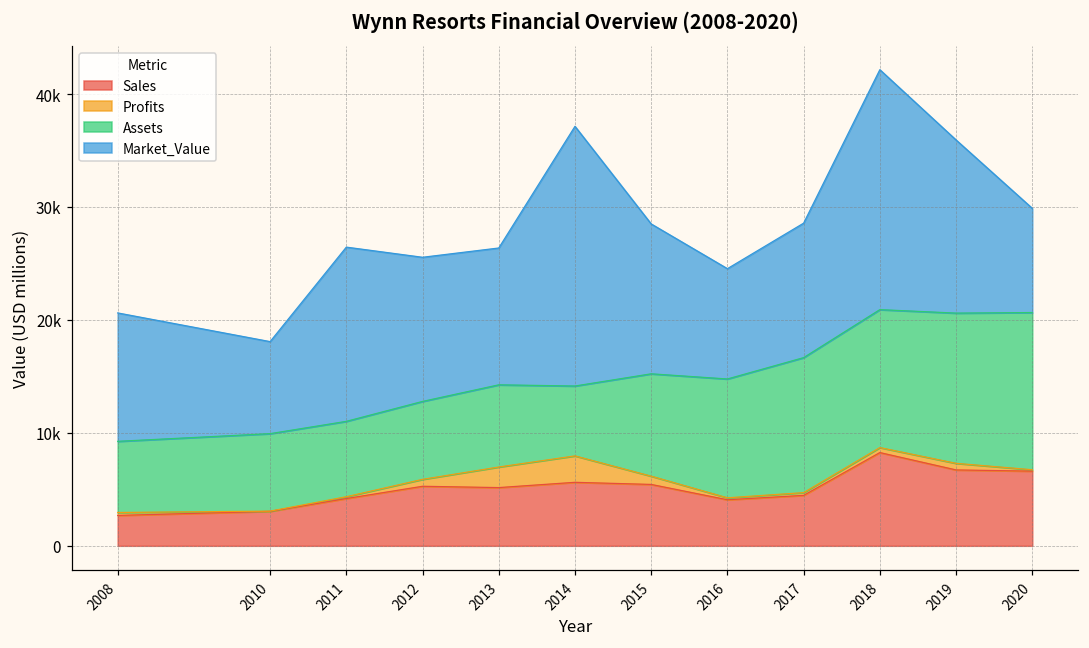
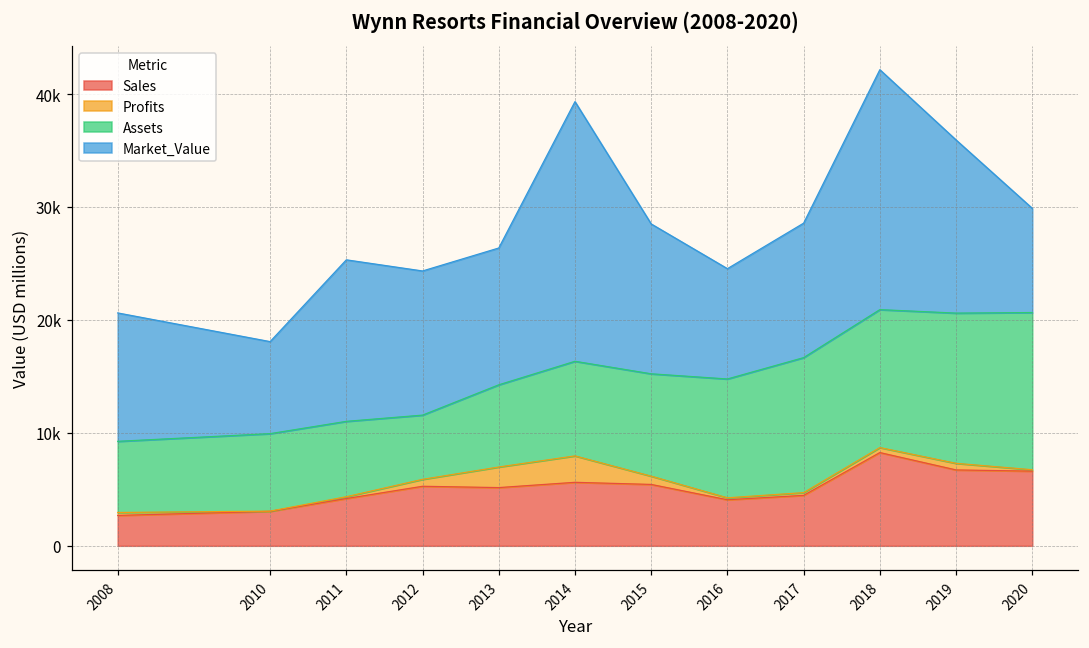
  {
    "Sales": {
      "2008": 2700,
      "2012": 5300,
      "2013": 5200,
      "2014": 5600,
      "2015": 5400,
      "2018": 8300,
      "2019": 6700
    },
    "Profits": {
      "2008": 300,
      "2012": 600,
      "2013": 1800,
      "2014": 2300,
      "2015": 700,
      "2018": 400,
      "2019": 600
    },
    "Assets": {
      "2008": 6300,
      "2010": 6900,
      "2011": 6700,
-     "2012": 6900,
+     "2012": 5700,
      "2013": 7300,
-     "2014": 6200,
+     "2014": 8400,
      "2015": 9100,
      "2016": 10500,
      "2017": 12000,
      "2018": 12200,
      "2019": 13300,
      "2020": 13900
    },
    "Market_Value": {
      "2008": 11400,
      "2010": 8200,
-     "2011": 15400,
+     "2011": 14300,
      "2012": 12800,
      "2013": 12100,
      "2014": 23000,
      "2015": 13300,
      "2016": 9800,
      "2017": 11900,
      "2018": 21200,
      "2019": 15300,
      "2020": 9200
    }
  }
